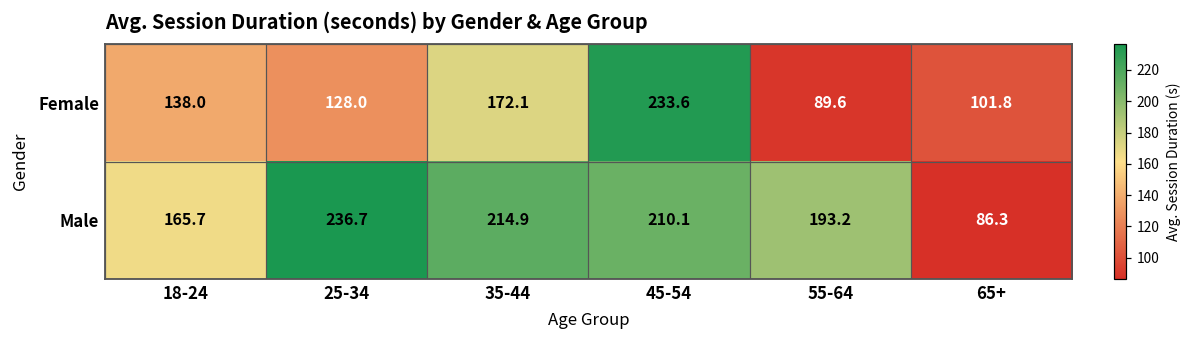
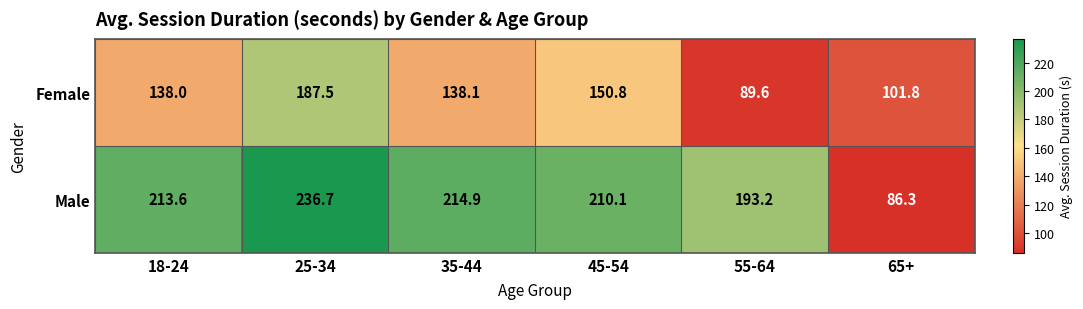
  {
    "Female": {
      "18-24": 138.0,
-     "25-34": 128.0,
-     "35-44": 172.1,
-     "45-54": 233.6,
+     "25-34": 187.5,
+     "35-44": 138.1,
+     "45-54": 150.8,
      "55-64": 89.6,
      "65+": 101.8
    },
    "Male": {
-     "18-24": 165.7,
+     "18-24": 213.6,
      "25-34": 236.7,
      "35-44": 214.9,
      "45-54": 210.1,
      "55-64": 193.2,
      "65+": 86.3
    }
  }
